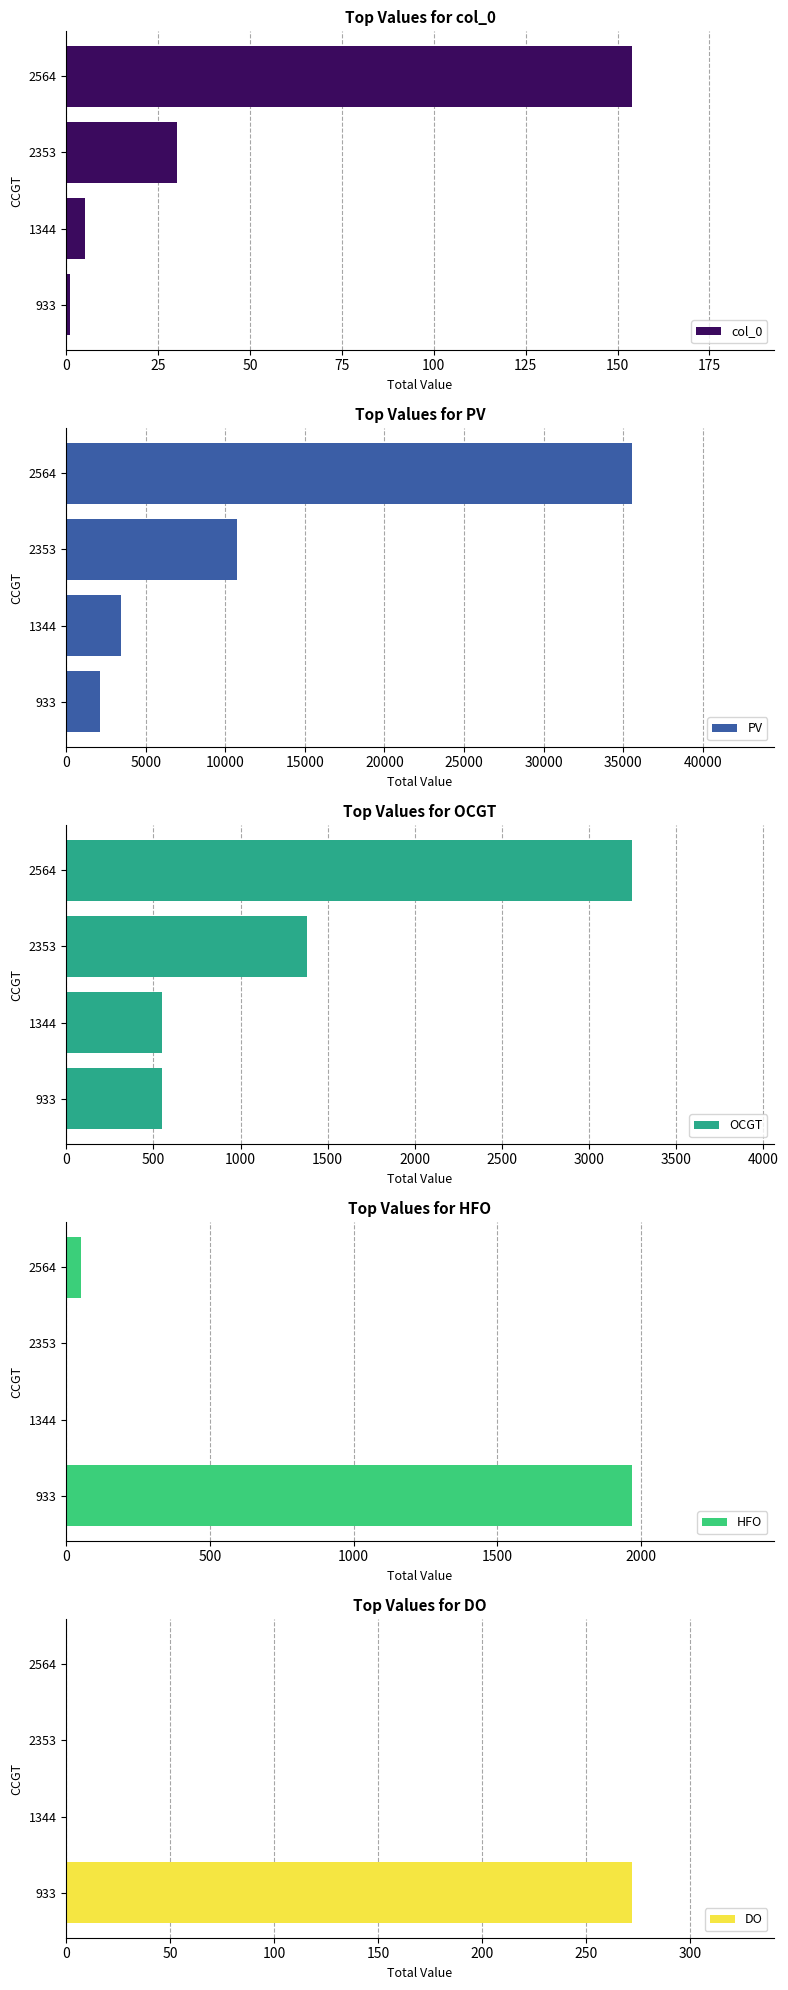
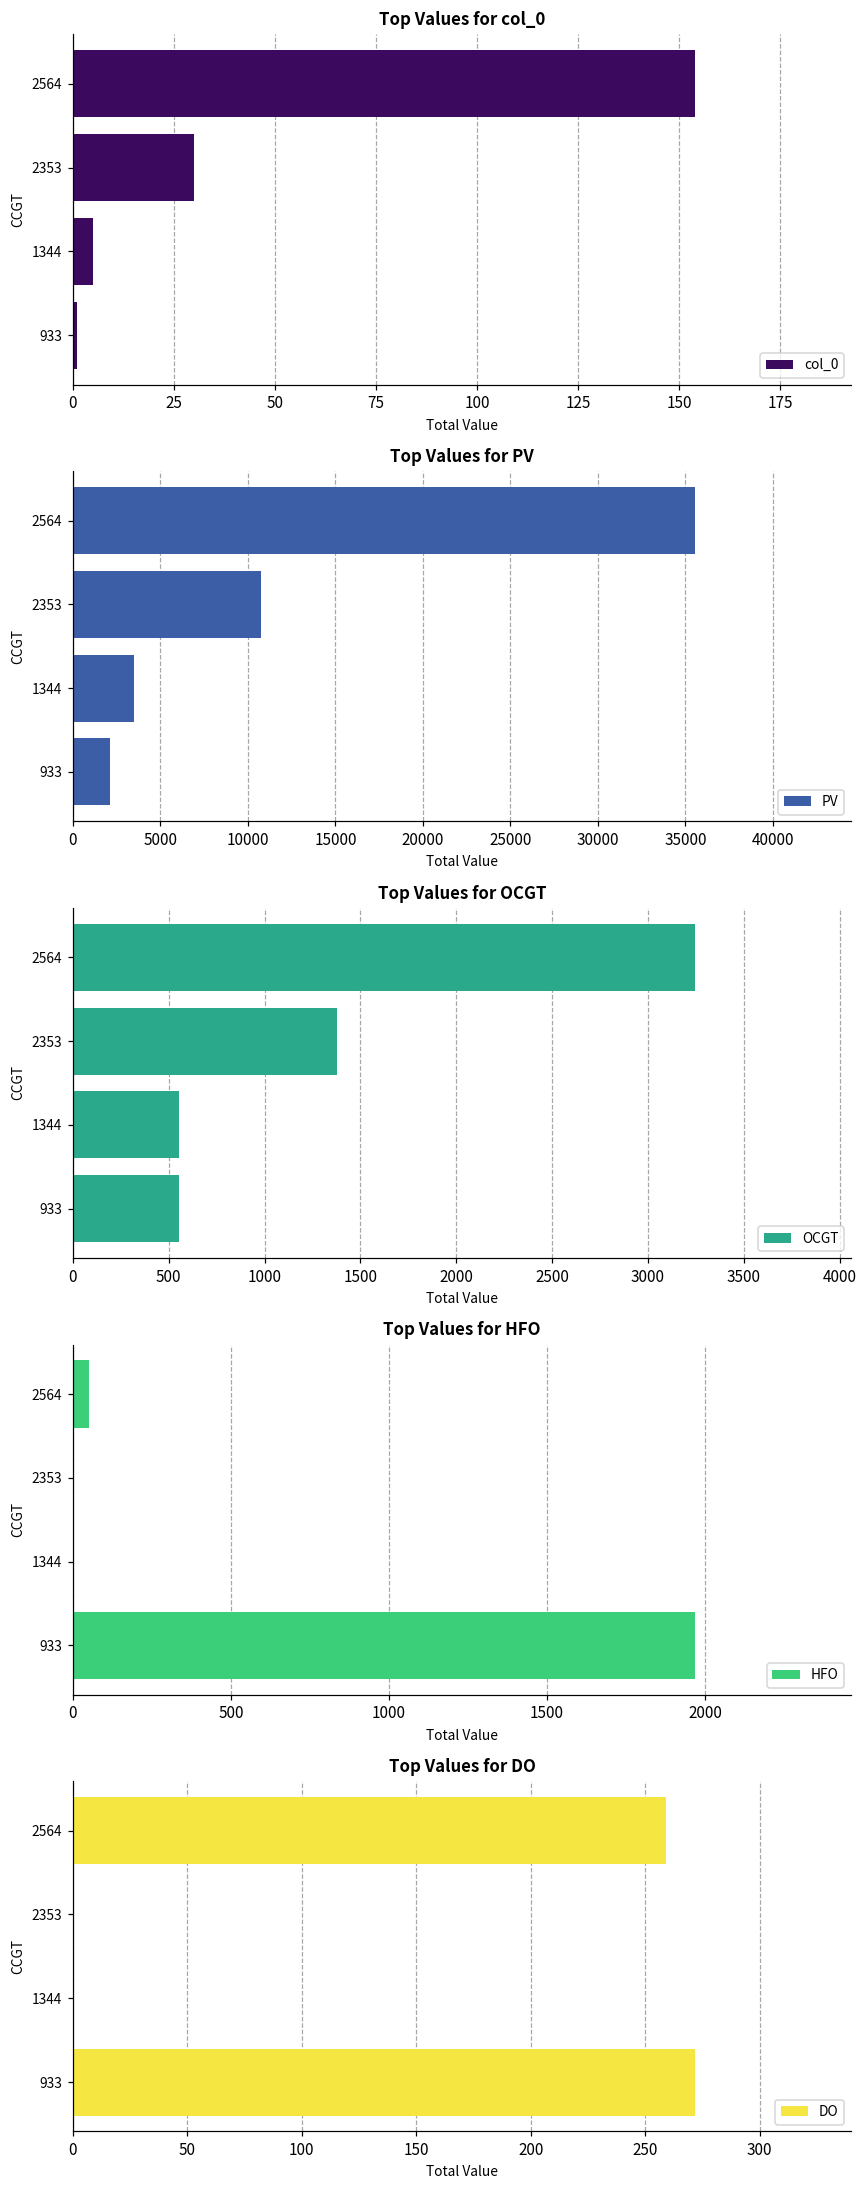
  {
    "Top Values for col_0": {
      "2564": 154,
      "2353": 30,
      "1344": 5,
      "933": 1
    },
    "Top Values for PV": {
      "2564": 35600,
      "2353": 10700,
      "1344": 3500,
      "933": 2100
    },
    "Top Values for OCGT": {
      "2564": 3250,
      "2353": 1380,
      "1344": 550,
      "933": 550
    },
    "Top Values for HFO": {
      "2564": 50,
      "2353": 0,
      "1344": 0,
      "933": 1970
    },
    "Top Values for DO": {
-     "2564": 0,
+     "2564": 259,
      "2353": 0,
      "1344": 0,
      "933": 272
    }
  }
